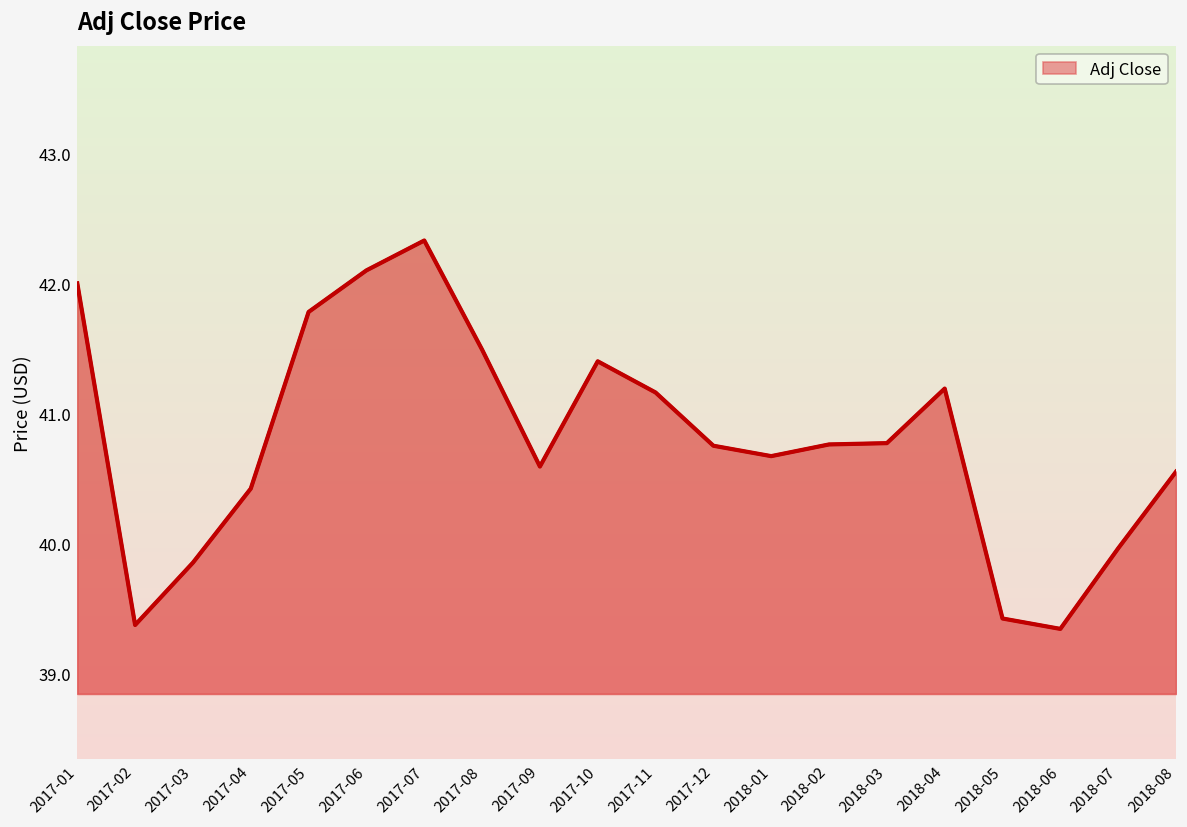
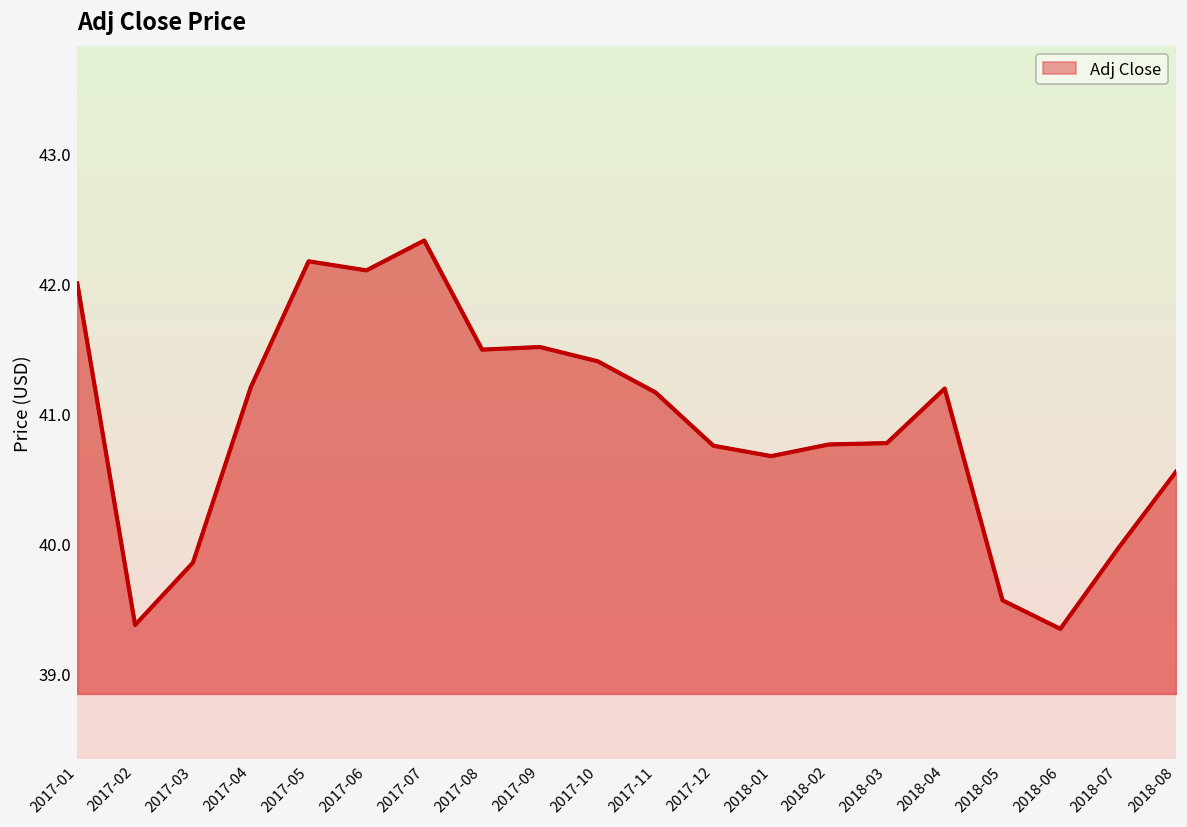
  {
    "2017-01": 42.00,
    "2017-02": 39.37,
    "2017-03": 39.85,
-   "2017-04": 40.42,
-   "2017-05": 41.78,
+   "2017-04": 41.20,
+   "2017-05": 42.17,
    "2017-06": 42.10,
    "2017-07": 42.33,
    "2017-08": 41.49,
-   "2017-09": 40.59,
+   "2017-09": 41.51,
    "2017-10": 41.40,
    "2017-11": 41.16,
    "2017-12": 40.75,
    "2018-01": 40.67,
    "2018-02": 40.76,
    "2018-03": 40.77,
    "2018-04": 41.19,
-   "2018-05": 39.42,
+   "2018-05": 39.56,
    "2018-06": 39.34,
    "2018-07": 39.96,
    "2018-08": 40.55
  }
